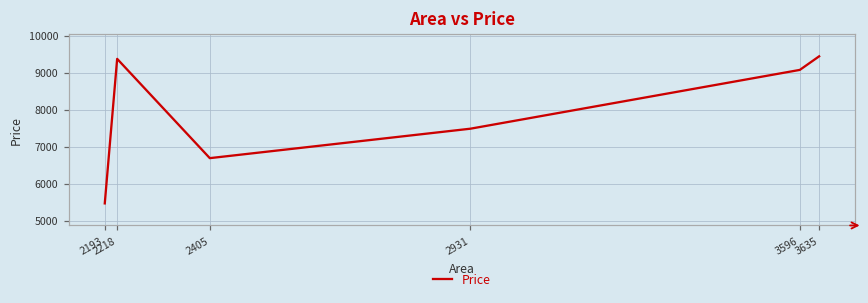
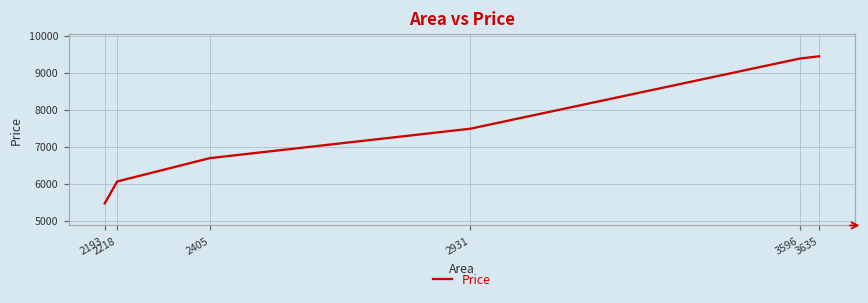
  {
    "2193": 5500,
-   "2218": 9400,
+   "2218": 6100,
    "2405": 6700,
    "2931": 7500,
-   "3596": 9100,
+   "3596": 9400,
    "3635": 9400
  }
